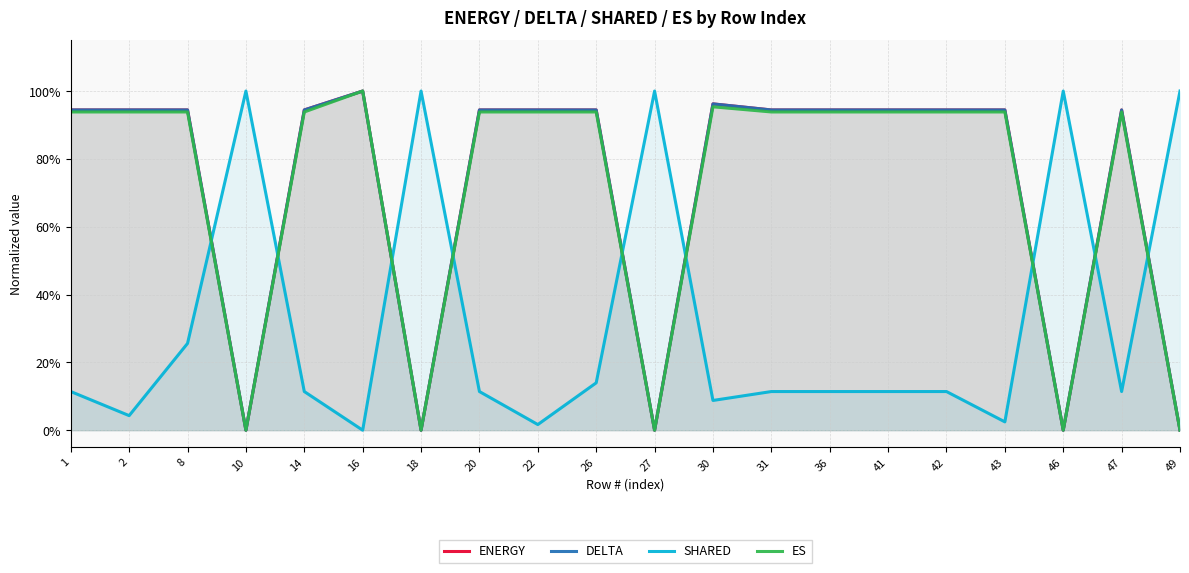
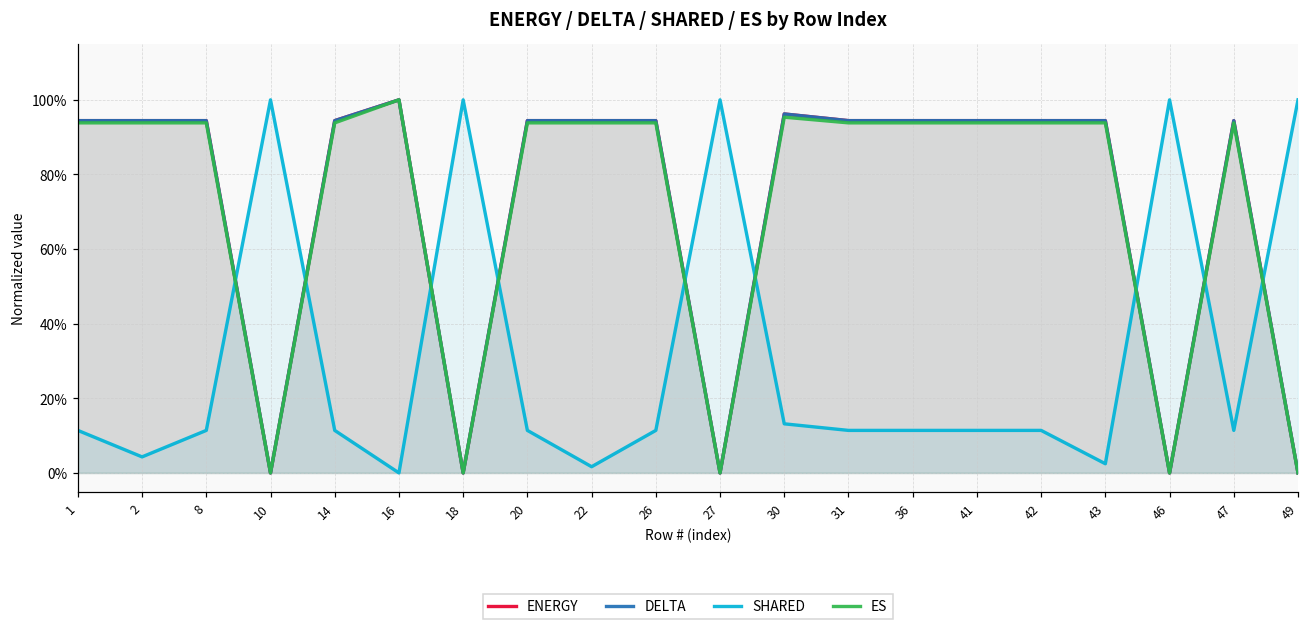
  {
    "DELTA": {
      "30": "96%"
    },
    "SHARED": {
      "1": "11%",
      "2": "4%",
-     "8": "26%",
+     "8": "11%",
      "10": "100%",
      "14": "11%",
      "16": "0%",
      "18": "100%",
      "20": "11%",
      "22": "2%",
-     "26": "14%",
+     "26": "11%",
      "27": "100%",
-     "30": "9%",
+     "30": "13%",
      "31": "11%",
      "36": "11%",
      "41": "11%",
      "42": "11%",
      "43": "2%",
      "46": "100%",
      "47": "11%",
      "49": "100%"
    },
    "ES": {
      "30": "95%"
    }
  }
